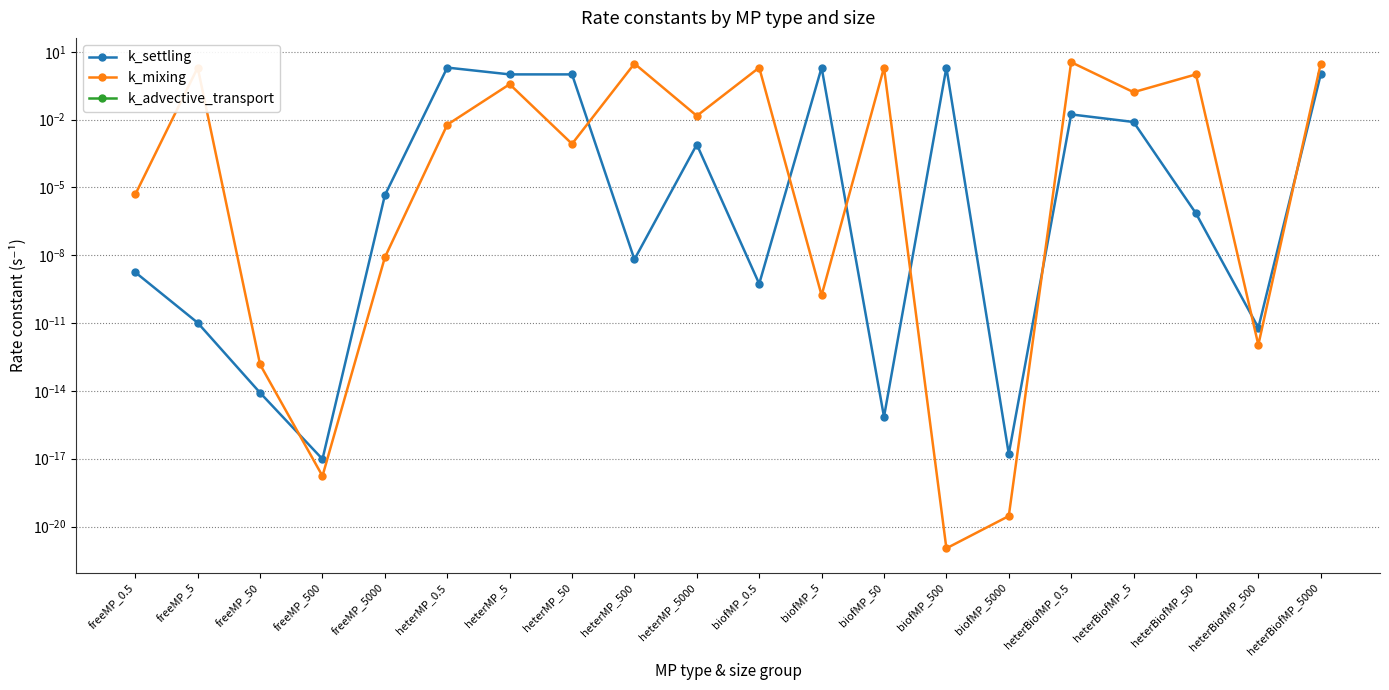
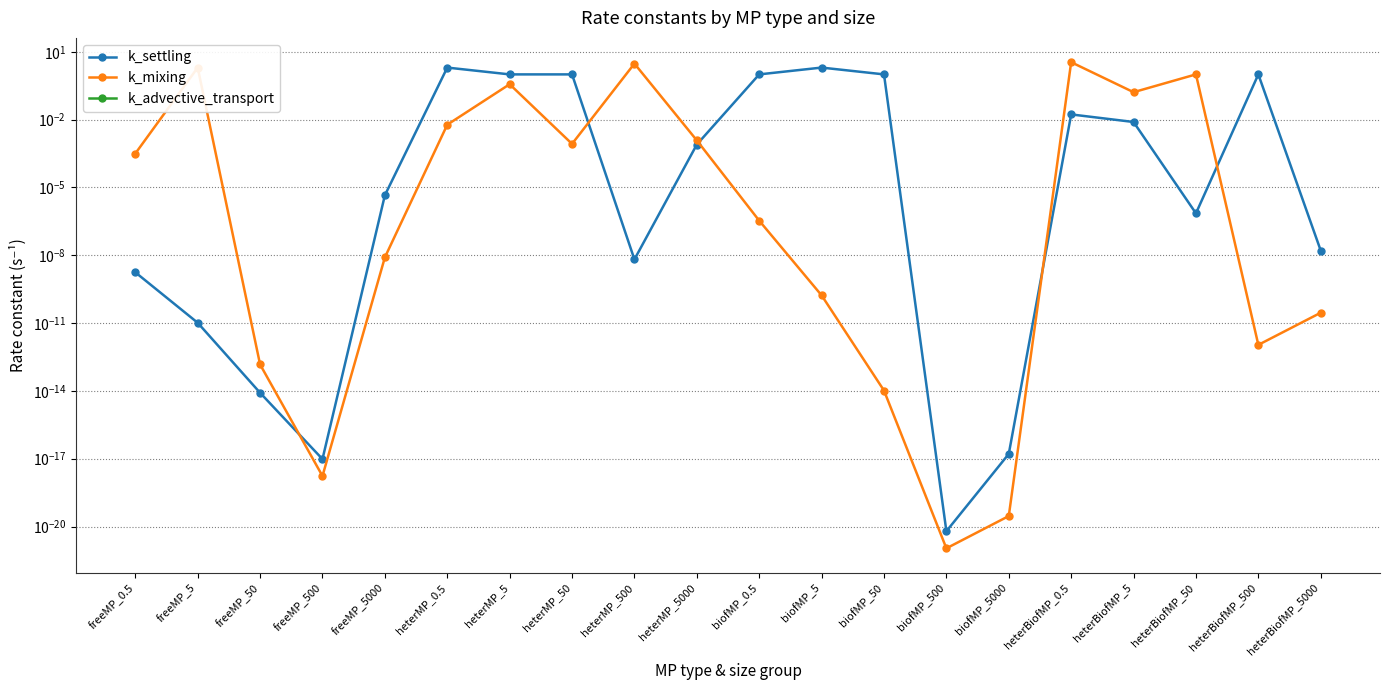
  {
    "k_settling": {
      "freeMP_0.5": 0.000000002,
      "freeMP_5": 0.00000000001,
      "freeMP_50": 0.000000000000,
      "freeMP_500": 0.000000000000,
      "freeMP_5000": 0.000004,
      "heterMP_0.5": 2,
      "heterMP_5": 1,
      "heterMP_50": 1,
      "heterMP_500": 0.000000007,
      "heterMP_5000": 0.0008,
-     "biofMP_0.5": 0,
+     "biofMP_0.5": 1,
      "biofMP_5": 2,
-     "biofMP_50": 0,
-     "biofMP_500": 2,
+     "biofMP_50": 1,
+     "biofMP_500": 0,
      "biofMP_5000": 0.000000000000,
      "heterBiofMP_0.5": 0.02,
      "heterBiofMP_5": 0.008,
      "heterBiofMP_50": 0.0000007,
-     "heterBiofMP_500": 0,
-     "heterBiofMP_5000": 1
+     "heterBiofMP_500": 1,
+     "heterBiofMP_5000": 0
    },
    "k_mixing": {
-     "freeMP_0.5": 0.000005,
+     "freeMP_0.5": 0.0003,
      "freeMP_50": 0.000000000000,
      "freeMP_500": 0.000000000000,
      "freeMP_5000": 0.000000008,
      "heterMP_0.5": 0.006,
      "heterMP_5": 0.4,
      "heterMP_50": 0.0008,
      "heterMP_500": 3,
-     "heterMP_5000": 0.01,
-     "biofMP_0.5": 2,
+     "heterMP_5000": 0.001,
+     "biofMP_0.5": 0,
      "biofMP_5": 0.0000000002,
-     "biofMP_50": 2,
+     "biofMP_50": 0,
      "biofMP_500": 0.000000000000,
      "biofMP_5000": 0.000000000000,
      "heterBiofMP_0.5": 3,
      "heterBiofMP_5": 0.2,
      "heterBiofMP_50": 1,
      "heterBiofMP_500": 0.000000000001,
-     "heterBiofMP_5000": 3
+     "heterBiofMP_5000": 0
    }
  }
